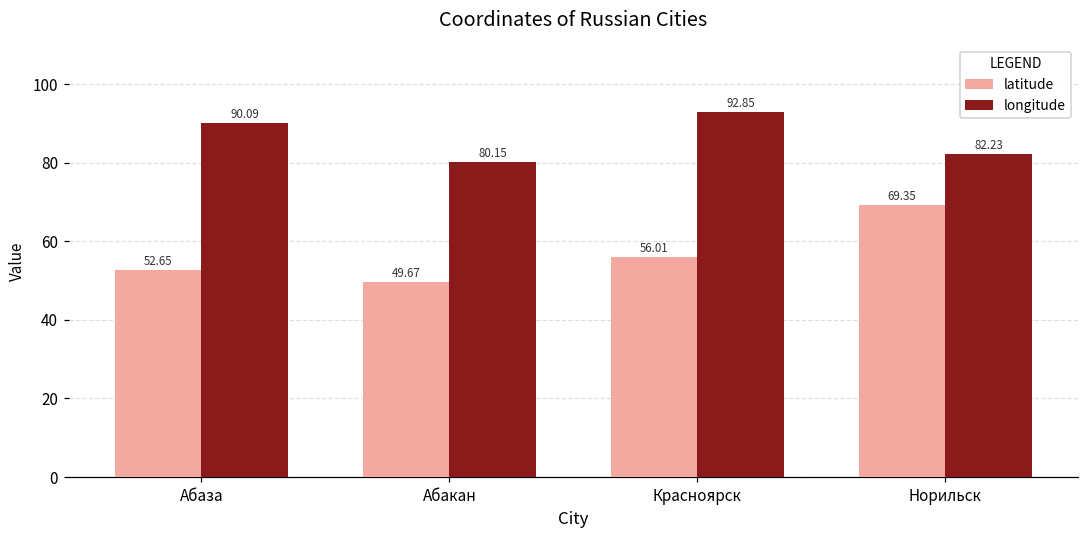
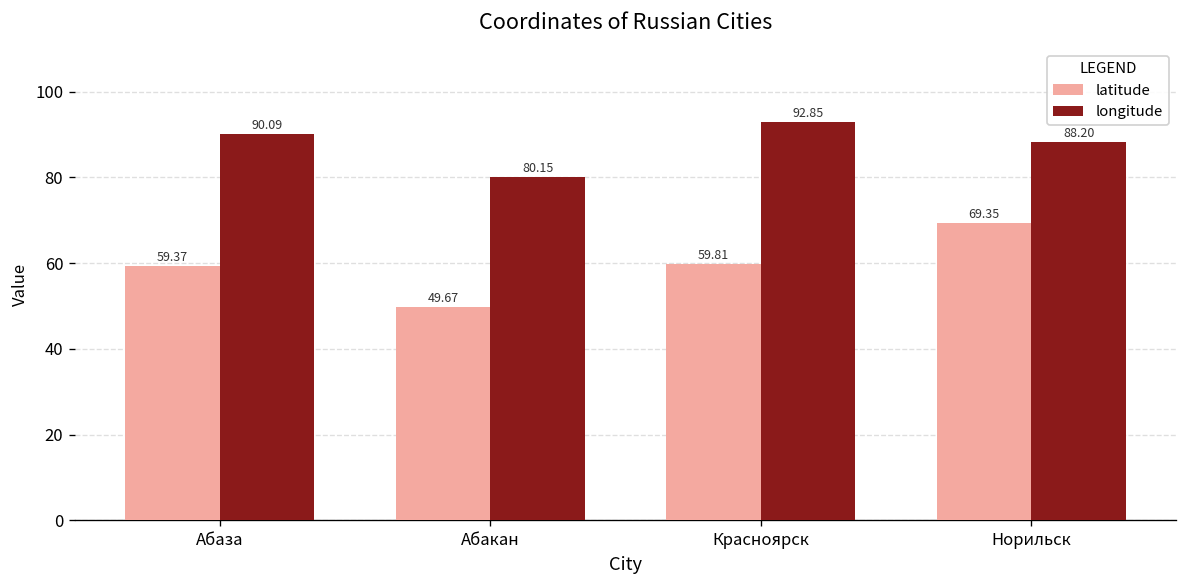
  {
    "latitude": {
-     "Абаза": 52.65,
+     "Абаза": 59.37,
      "Абакан": 49.67,
-     "Красноярск": 56.01,
+     "Красноярск": 59.81,
      "Норильск": 69.35
    },
    "longitude": {
-     "Норильск": 82
+     "Норильск": 88
    }
  }
